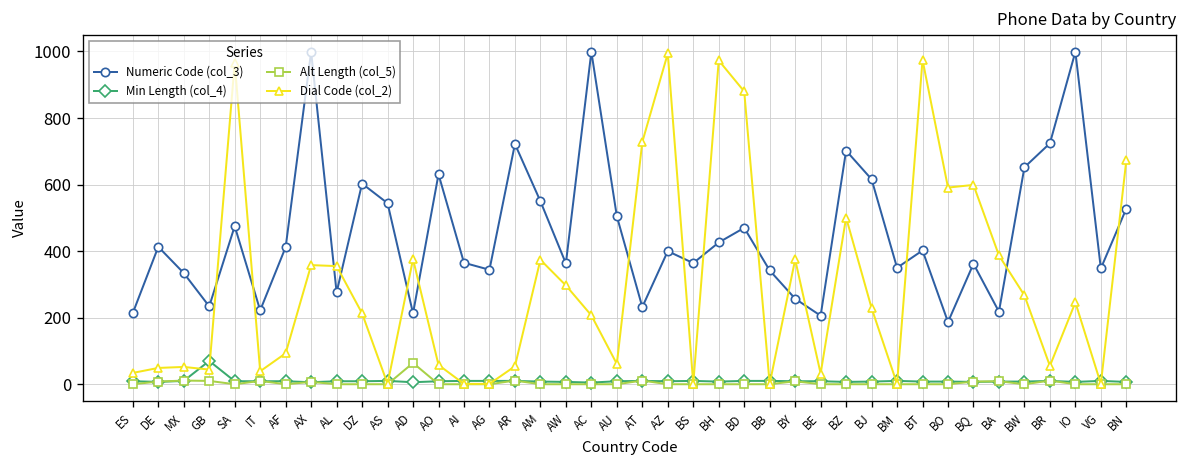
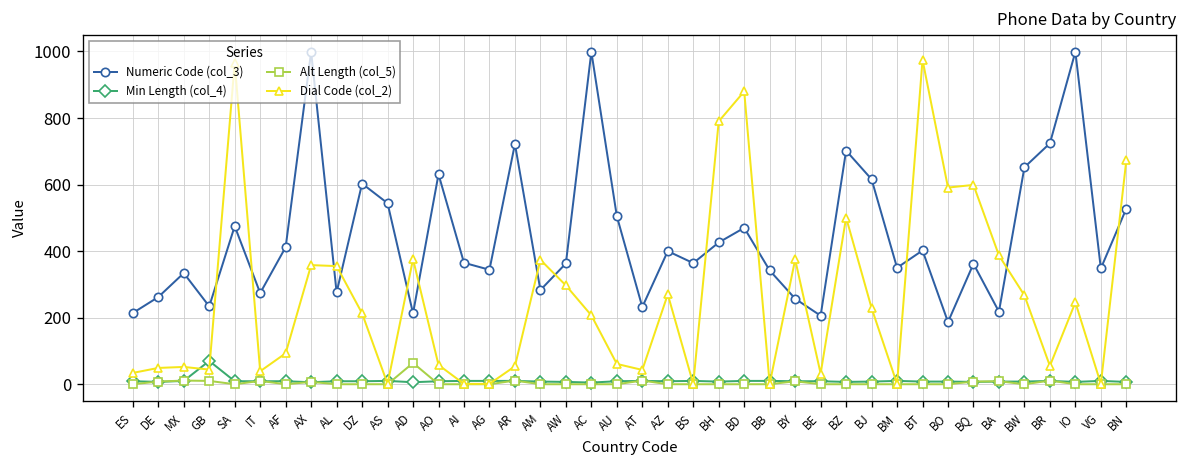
  {
    "Numeric Code (col_3)": {
      "ES": 210,
-     "DE": 410,
+     "DE": 260,
      "MX": 330,
      "GB": 230,
      "SA": 480,
-     "IT": 220,
+     "IT": 270,
      "AF": 410,
      "AL": 280,
      "DZ": 600,
      "AS": 540,
      "AD": 210,
      "AO": 630,
      "AI": 370,
      "AG": 340,
      "AR": 720,
-     "AM": 550,
+     "AM": 280,
      "AW": 360,
      "AC": 1000,
      "AU": 510,
      "AT": 230,
      "AZ": 400,
      "BS": 360,
      "BH": 430,
      "BD": 470,
      "BB": 340,
      "BY": 260,
      "BE": 210,
      "BZ": 700,
      "BJ": 620,
      "BM": 350,
      "BT": 400,
      "BO": 190,
      "BQ": 360,
      "BA": 220,
      "BW": 650,
      "BR": 720,
      "IO": 1000,
      "VG": 350,
      "BN": 530
    },
    "Min Length (col_4)": {
      "GB": 70,
      "AD": 10,
      "BD": 10
    },
    "Alt Length (col_5)": {
      "GB": 10,
      "AD": 60,
      "BD": 0
    },
    "Dial Code (col_2)": {
      "ES": 30,
      "DE": 50,
      "MX": 50,
      "GB": 40,
      "IT": 40,
      "AF": 90,
      "AX": 360,
      "AL": 360,
      "DZ": 210,
      "AD": 380,
      "AO": 60,
      "AR": 50,
      "AM": 370,
      "AW": 300,
      "AC": 210,
      "AU": 60,
-     "AT": 730,
-     "AZ": 990,
-     "BH": 970,
+     "AT": 40,
+     "AZ": 270,
+     "BH": 790,
      "BD": 880,
      "BY": 380,
      "BE": 30,
      "BZ": 500,
      "BJ": 230,
      "BT": 980,
      "BO": 590,
      "BQ": 600,
      "BA": 390,
      "BW": 270,
      "BR": 60,
      "IO": 250,
      "BN": 670
    }
  }
